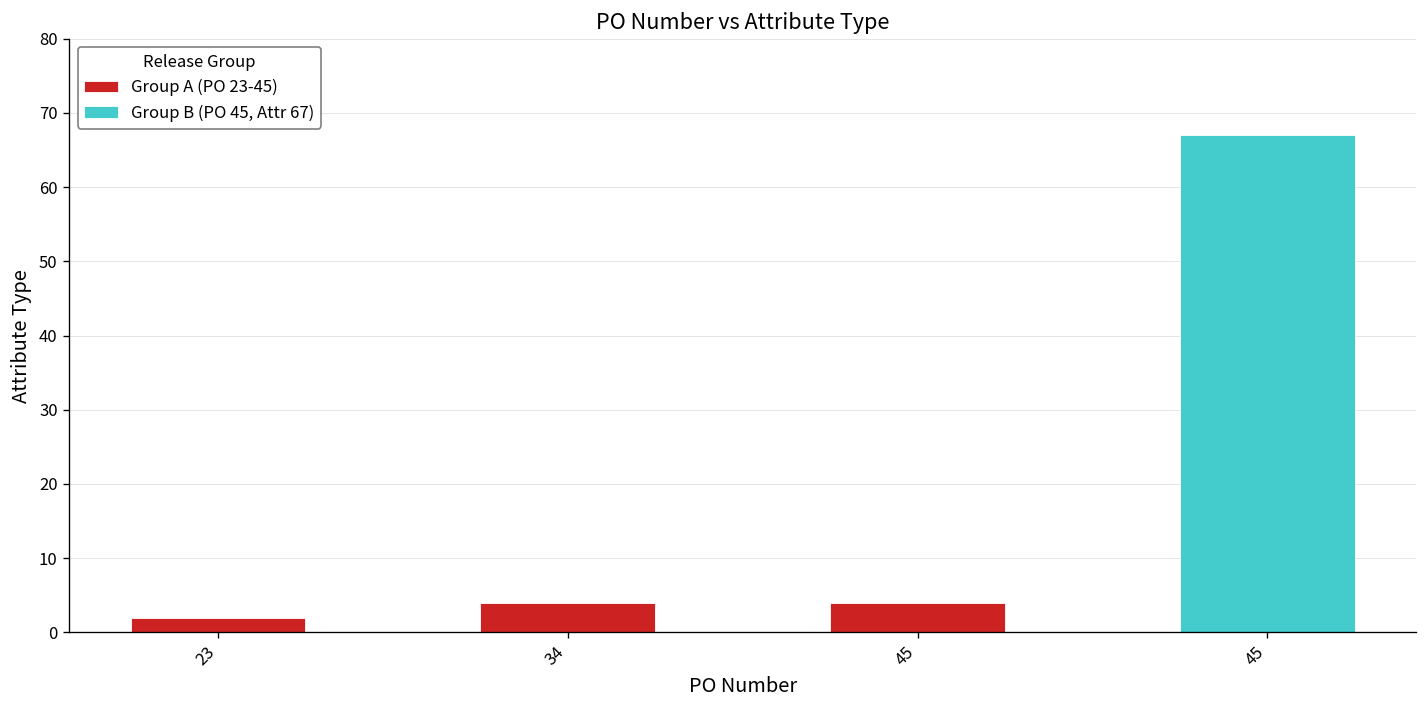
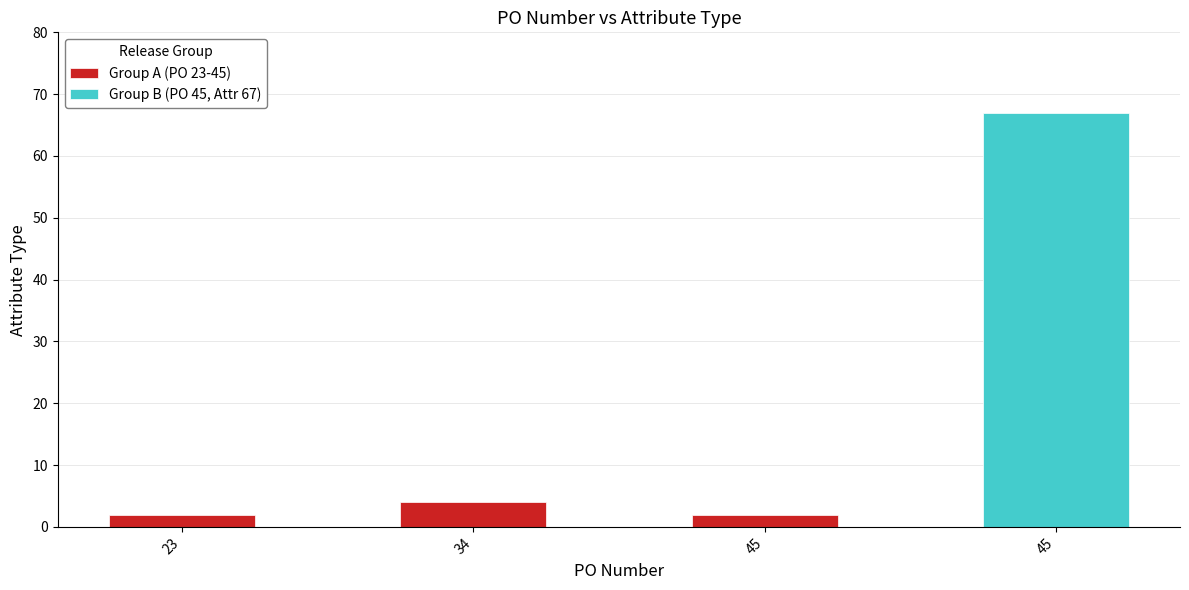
  {
    "Group A (PO 23-45)": {
      "23": 2,
      "34": 4,
-     "45": 4
+     "45": 2
    },
    "Group B (PO 45, Attr 67)": {
      "45": 67
    }
  }
